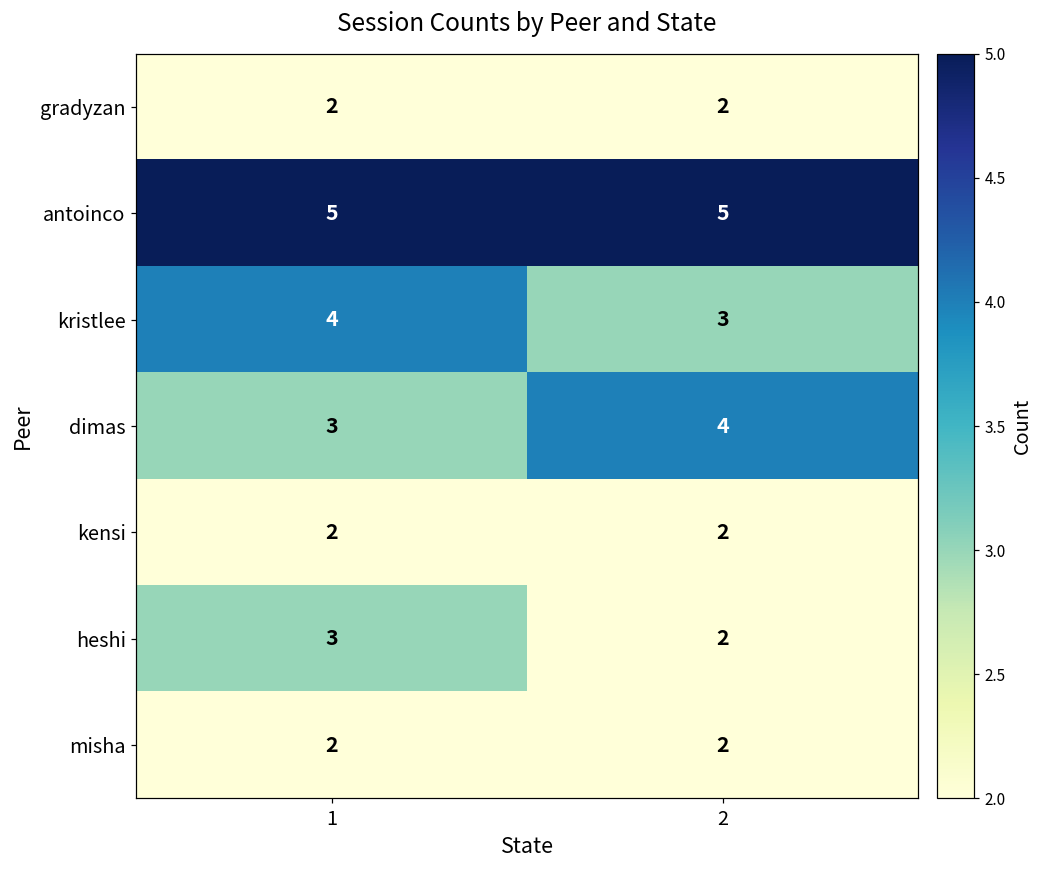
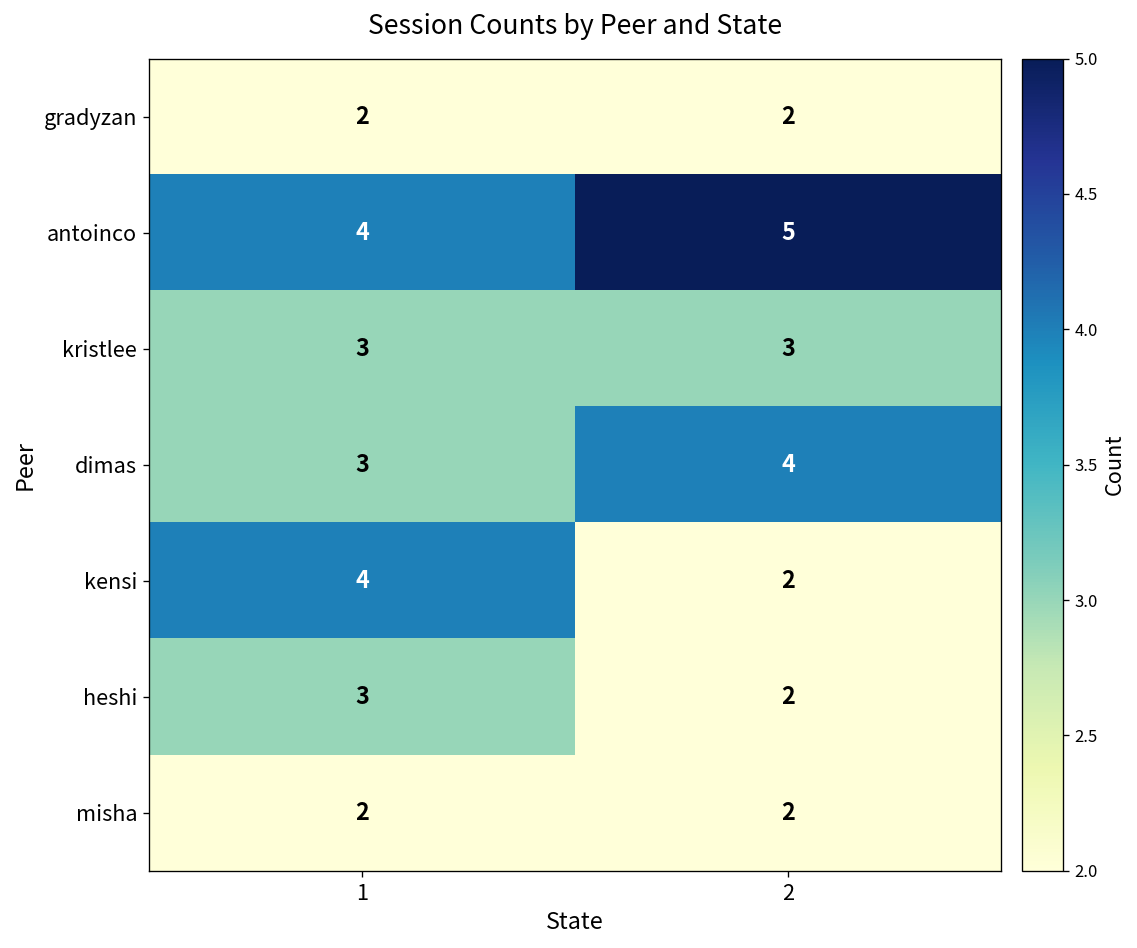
  {
    "gradyzan": {
      "1": 2,
      "2": 2
    },
    "antoinco": {
-     "1": 5,
+     "1": 4,
      "2": 5
    },
    "kristlee": {
-     "1": 4,
+     "1": 3,
      "2": 3
    },
    "dimas": {
      "1": 3,
      "2": 4
    },
    "kensi": {
-     "1": 2,
+     "1": 4,
      "2": 2
    },
    "heshi": {
      "1": 3,
      "2": 2
    },
    "misha": {
      "1": 2,
      "2": 2
    }
  }
